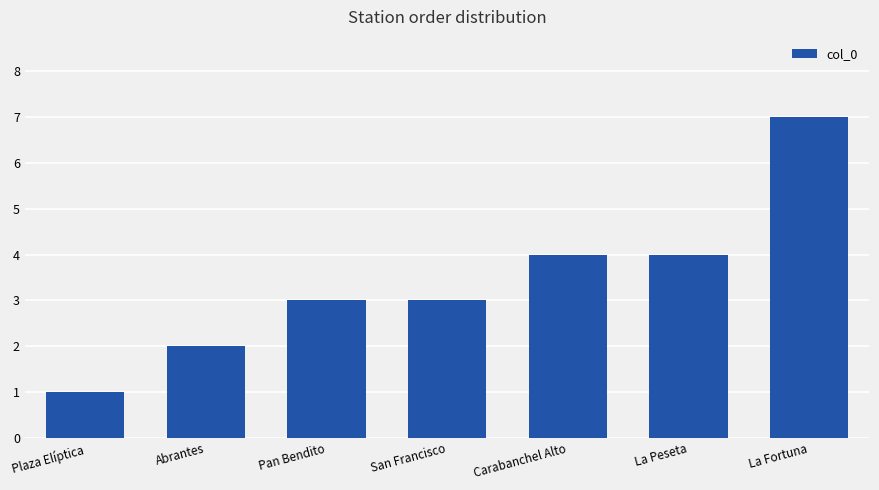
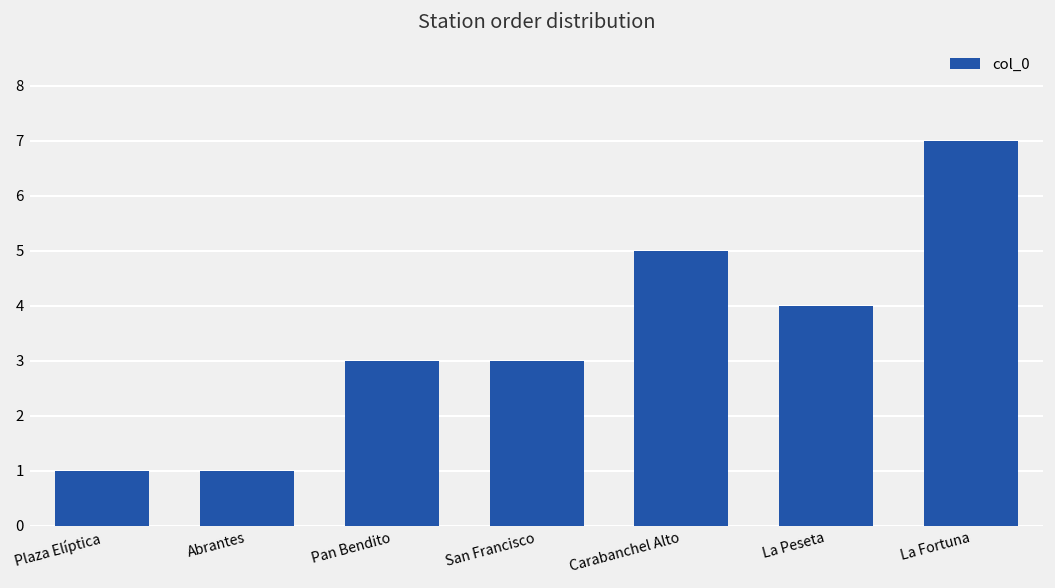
  {
    "Plaza Elíptica": 1,
-   "Abrantes": 2,
+   "Abrantes": 1,
    "Pan Bendito": 3,
    "San Francisco": 3,
-   "Carabanchel Alto": 4,
+   "Carabanchel Alto": 5,
    "La Peseta": 4,
    "La Fortuna": 7
  }
